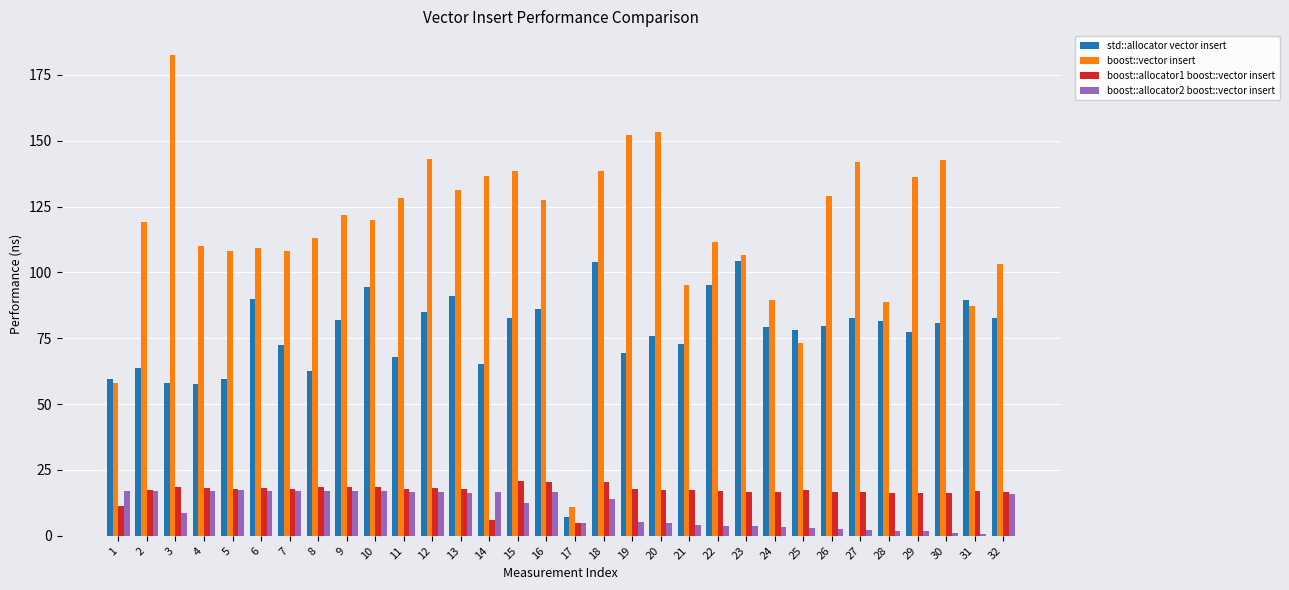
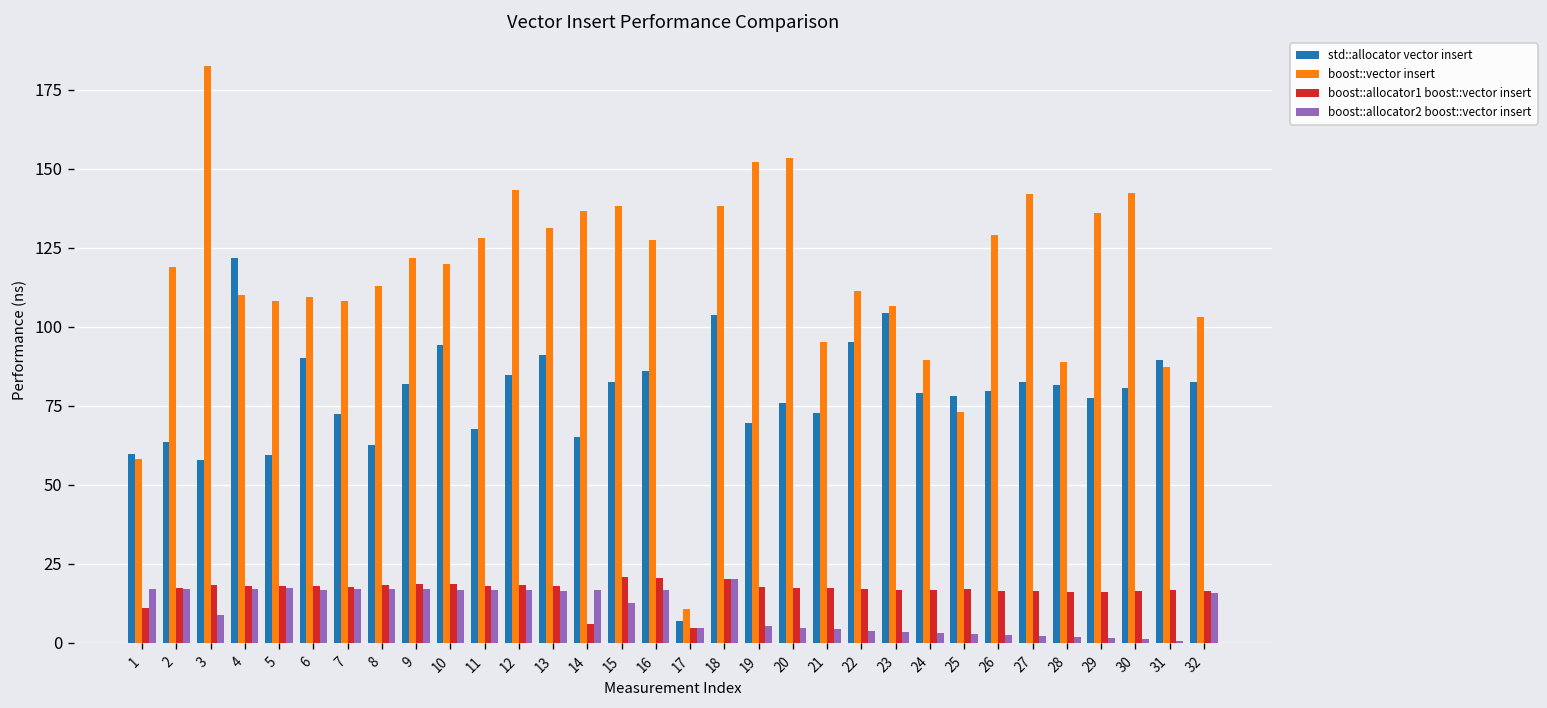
  {
    "std::allocator vector insert": {
      "1": 60,
      "2": 64,
      "3": 58,
-     "4": 58,
+     "4": 122,
      "5": 59,
      "6": 90,
      "7": 72,
      "8": 63,
      "9": 82,
      "10": 94,
      "11": 68,
      "12": 85,
      "13": 91,
      "14": 65,
      "15": 83,
      "16": 86,
      "17": 7,
      "18": 104,
      "19": 69,
      "20": 76,
      "21": 73,
      "22": 95,
      "23": 104,
      "24": 79,
      "25": 78,
      "26": 80,
      "27": 83,
      "28": 82,
      "29": 78,
      "30": 81,
      "31": 89,
      "32": 83
    },
    "boost::vector insert": {
      "1": 58,
      "2": 119,
      "3": 182,
      "4": 110,
      "5": 108,
      "6": 109,
      "7": 108,
      "8": 113,
      "9": 122,
      "10": 120,
      "11": 128,
      "12": 143,
      "13": 131,
      "14": 137,
      "15": 138,
      "16": 128,
      "17": 11,
      "18": 138,
      "19": 152,
      "20": 153,
      "21": 95,
      "22": 111,
      "23": 107,
      "24": 90,
      "25": 73,
      "26": 129,
      "27": 142,
      "28": 89,
      "29": 136,
      "30": 143,
      "31": 87,
      "32": 103
    },
    "boost::allocator1 boost::vector insert": {
      "1": 11,
      "2": 18,
      "3": 18,
      "4": 18,
      "5": 18,
      "6": 18,
      "7": 18,
      "8": 18,
      "9": 19,
      "10": 19,
      "11": 18,
      "12": 18,
      "13": 18,
      "14": 6,
      "15": 21,
      "16": 20,
      "17": 5,
      "18": 20,
      "19": 18,
      "20": 17,
      "21": 17,
      "22": 17,
      "23": 17,
      "24": 17,
      "25": 17,
      "26": 16,
      "27": 17,
      "28": 16,
      "29": 16,
      "30": 16,
      "31": 17,
      "32": 17
    },
    "boost::allocator2 boost::vector insert": {
      "1": 17,
      "2": 17,
      "3": 9,
      "4": 17,
      "5": 17,
      "6": 17,
      "7": 17,
      "8": 17,
      "9": 17,
      "10": 17,
      "11": 17,
      "12": 17,
      "13": 16,
      "14": 17,
      "15": 13,
      "16": 17,
      "17": 5,
-     "18": 14,
+     "18": 20,
      "19": 5,
      "20": 5,
      "21": 4,
      "22": 4,
      "23": 4,
      "24": 3,
      "25": 3,
      "26": 3,
      "27": 2,
      "28": 2,
      "29": 2,
      "30": 1,
      "32": 16
    }
  }
